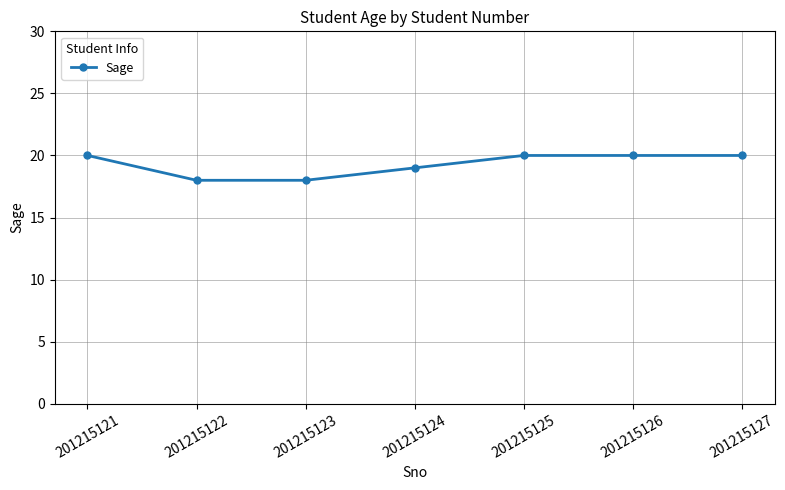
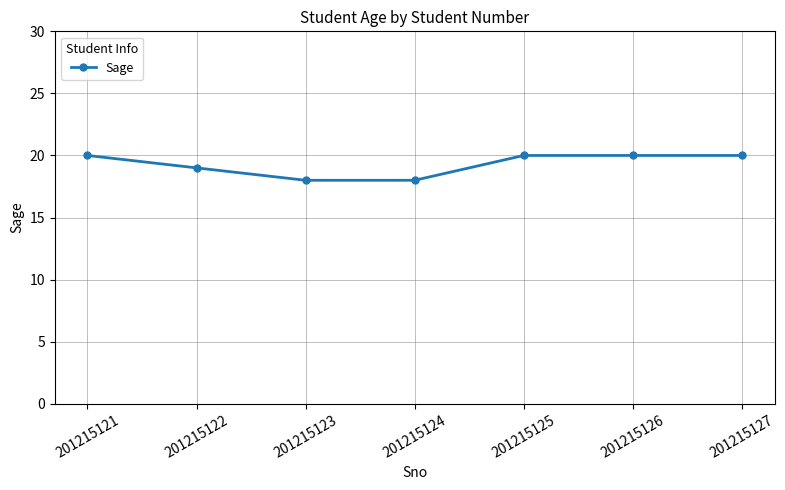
  {
    "201215121": 20,
-   "201215122": 18,
+   "201215122": 19,
    "201215123": 18,
-   "201215124": 19,
+   "201215124": 18,
    "201215125": 20,
    "201215126": 20,
    "201215127": 20
  }
